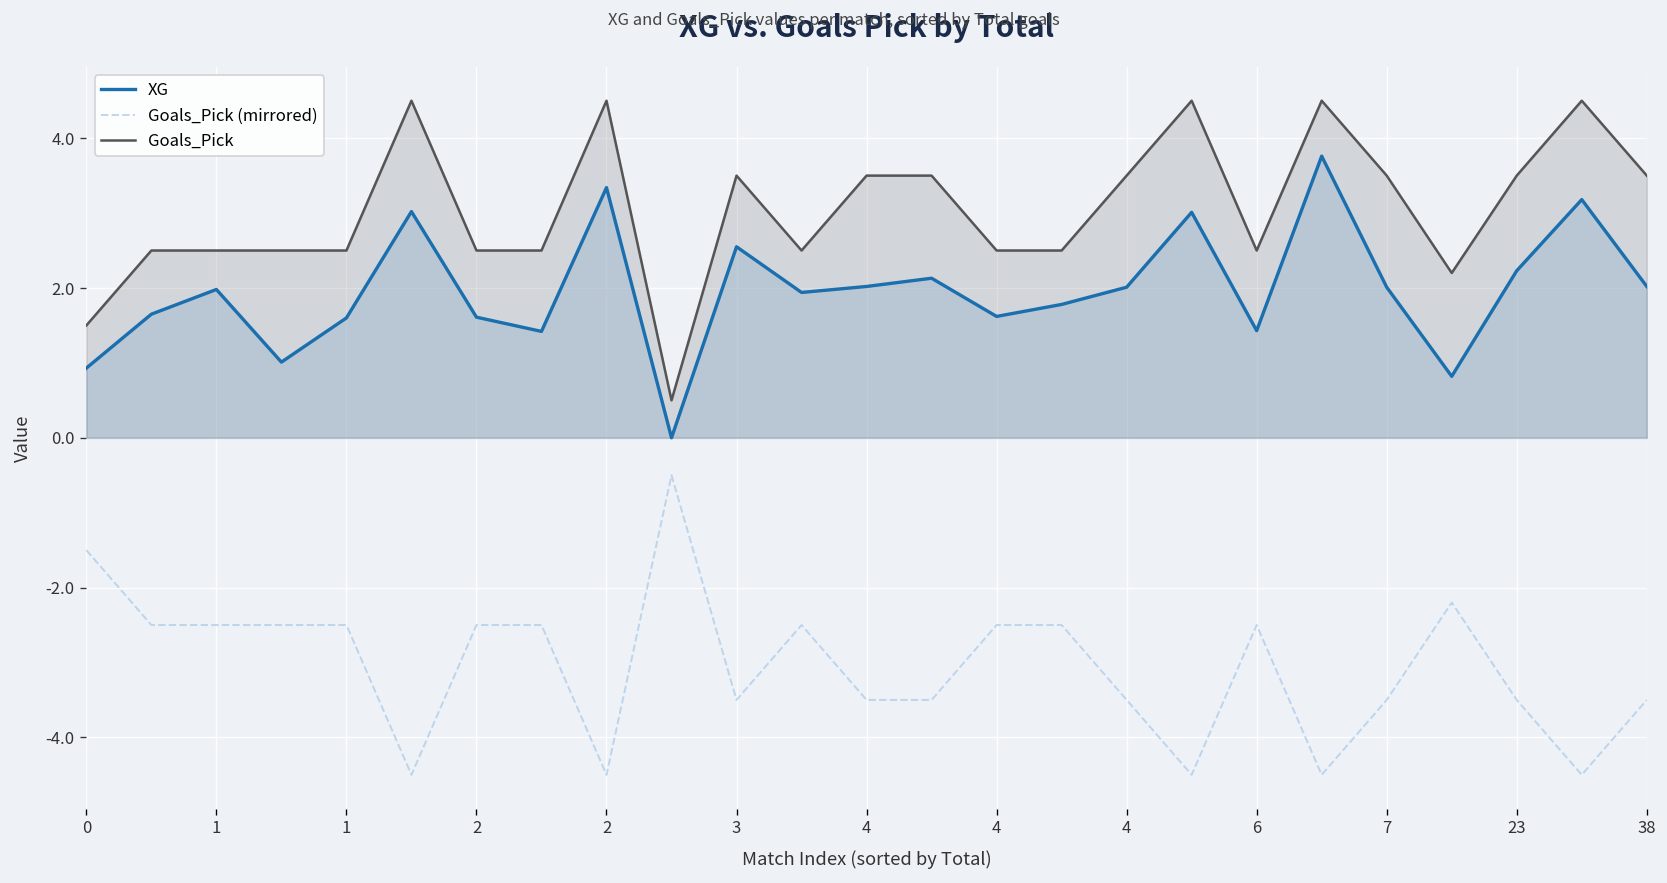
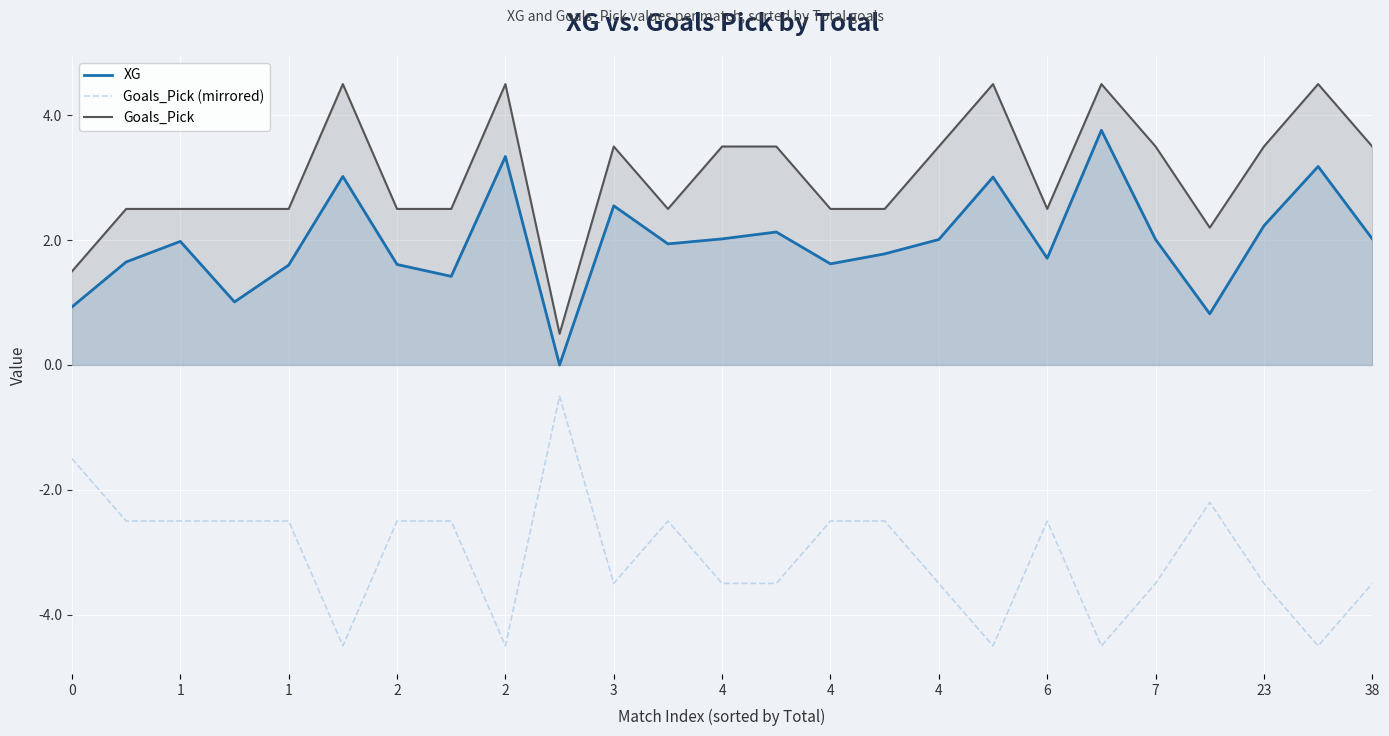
  {
    "XG": {
      "0": 0.9,
-     "6": 1.4,
+     "6": 1.7,
      "38": 2.0
    },
    "Goals_Pick (mirrored)": {
      "0": -1.5,
      "6": -2.5,
      "38": -3.5
    },
    "Goals_Pick": {
      "0": 1.5,
      "6": 2.5,
      "38": 3.5
    }
  }
